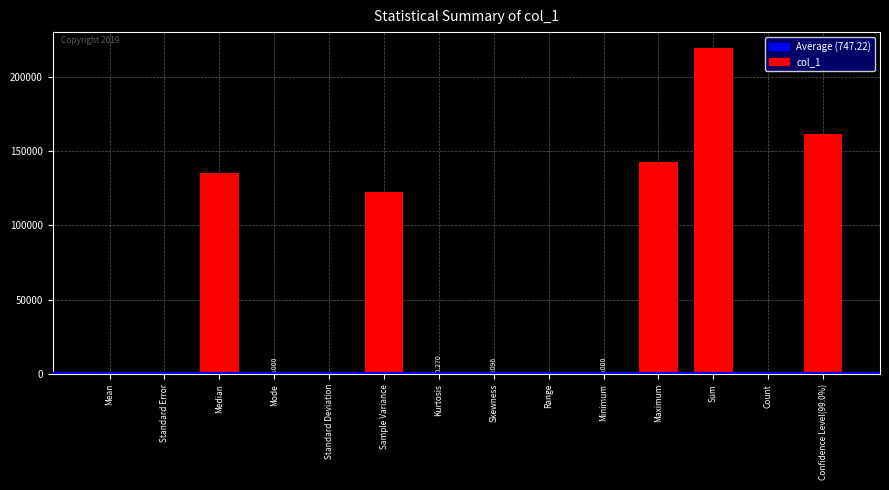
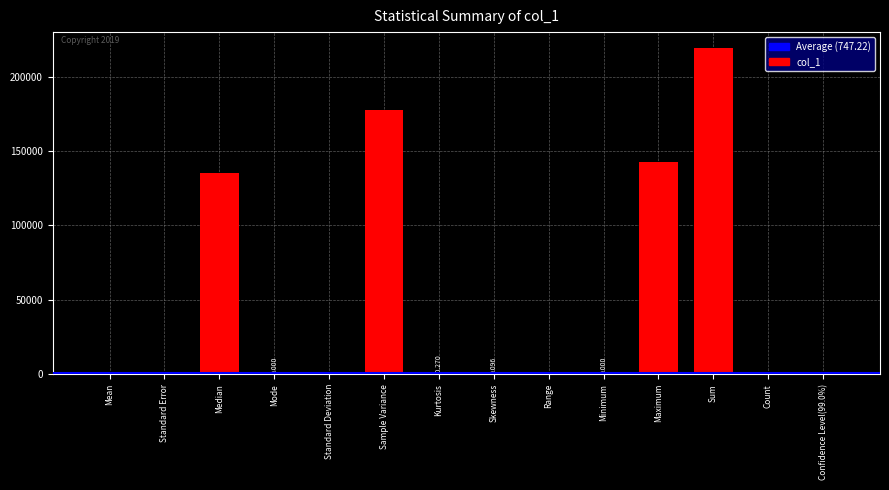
  {
    "Median": 135000,
-   "Sample Variance": 123000,
+   "Sample Variance": 177000,
    "Range": 2000,
    "Maximum": 143000,
    "Sum": 219000,
-   "Confidence Level(99.0%)": 161000
+   "Confidence Level(99.0%)": 0
  }
